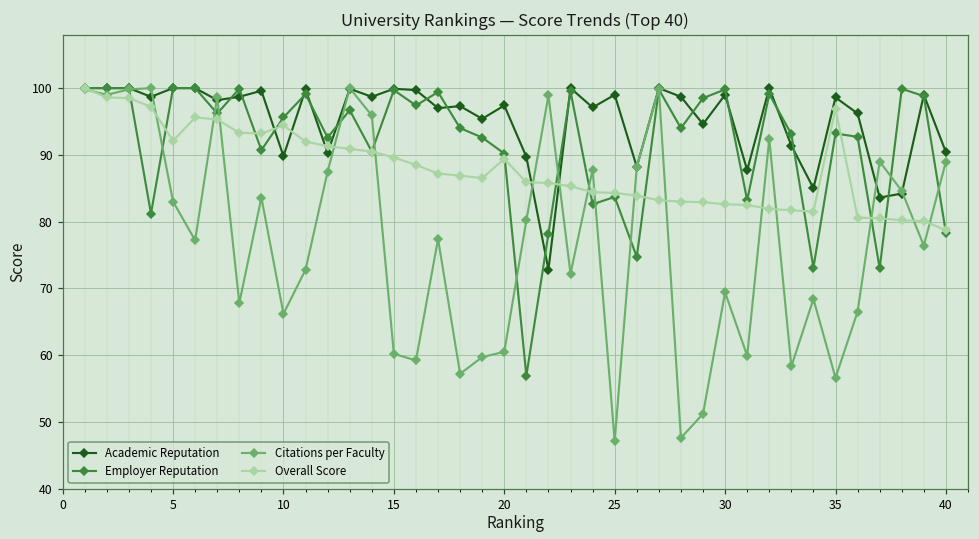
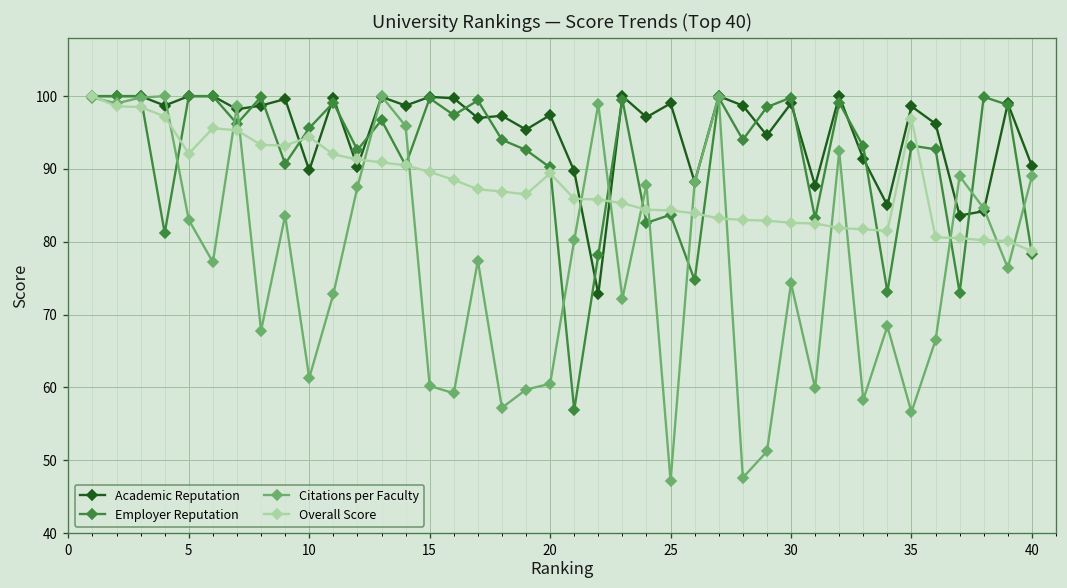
  {
    "Academic Reputation": {
      "10": 90,
      "20": 97,
      "25": 99,
      "30": 99,
      "35": 99,
      "40": 90
    },
    "Employer Reputation": {
      "10": 96,
      "20": 90,
      "25": 84,
      "30": 100,
      "35": 93
    },
    "Citations per Faculty": {
      "5": 83,
-     "10": 66,
+     "10": 61,
      "15": 60,
      "20": 61,
      "25": 47,
-     "30": 69,
+     "30": 74,
      "35": 57,
      "40": 89
    },
    "Overall Score": {
      "5": 92,
      "10": 94,
      "15": 90,
      "20": 89,
      "25": 84,
      "30": 83,
      "35": 97
    }
  }
